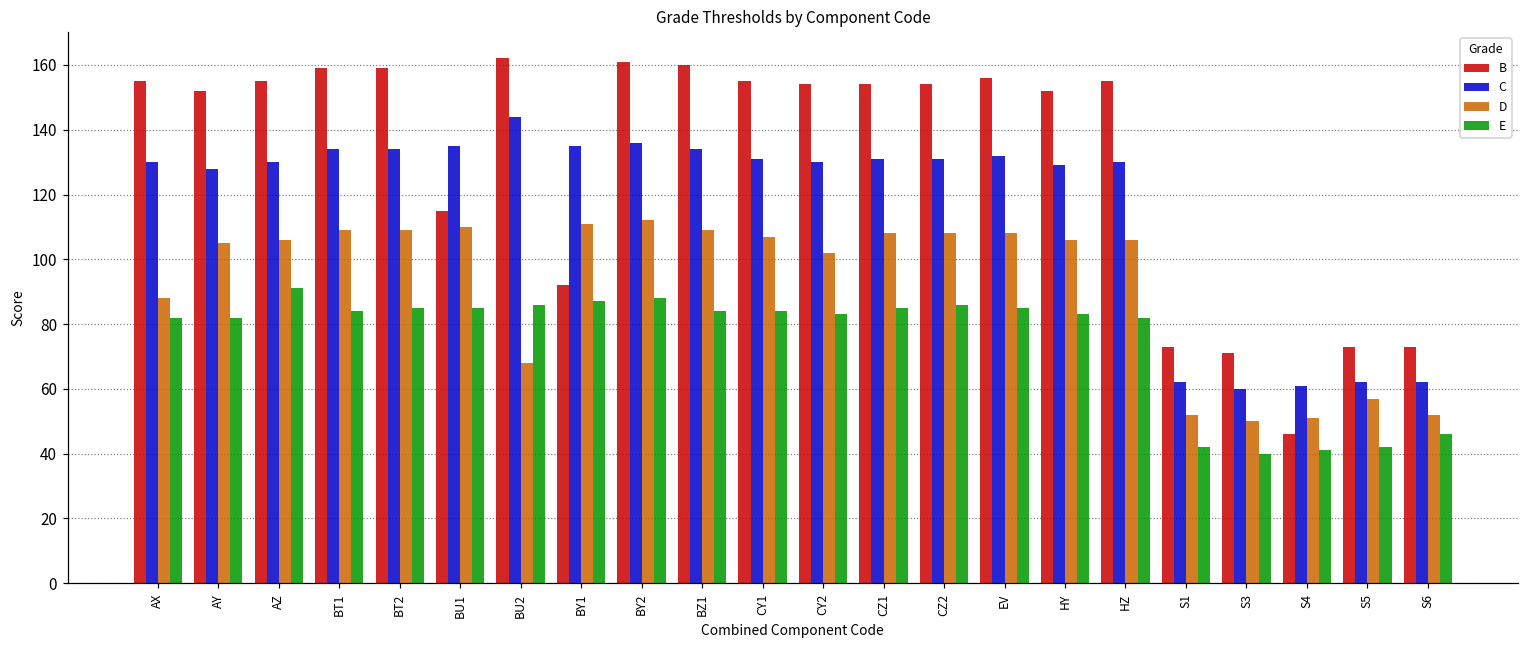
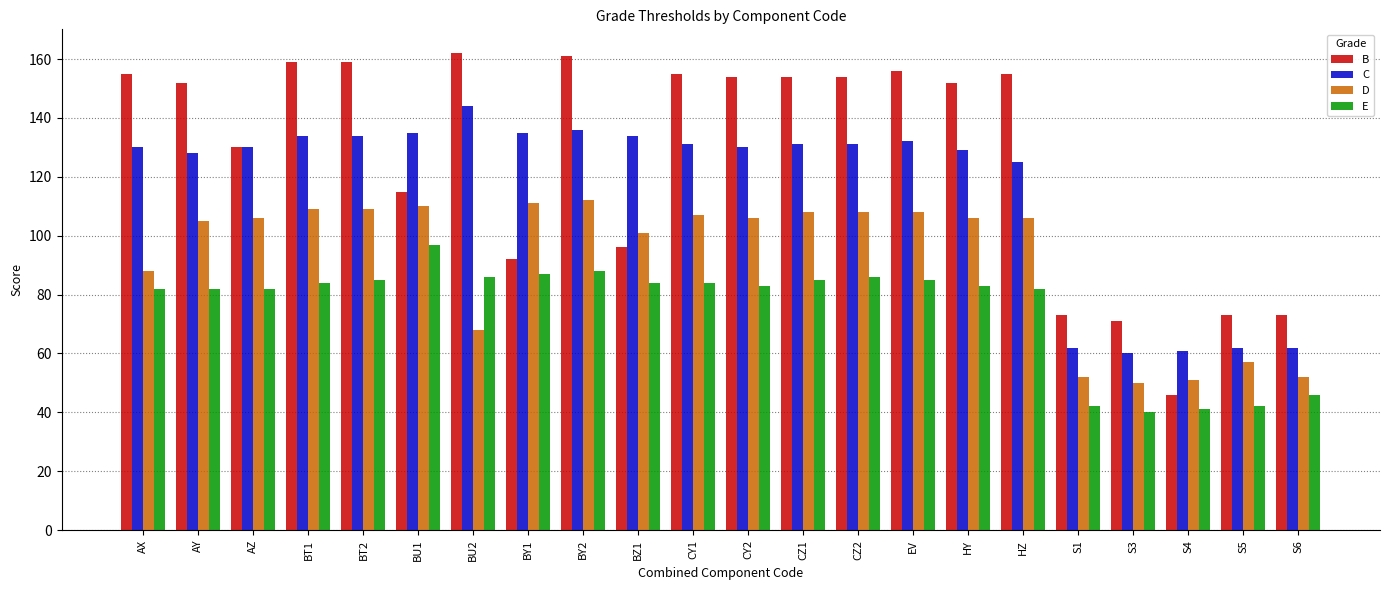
  {
    "B": {
      "AX": 155,
      "AY": 152,
-     "AZ": 155,
+     "AZ": 130,
      "BT1": 159,
      "BT2": 159,
      "BU1": 115,
      "BU2": 162,
      "BY1": 92,
      "BY2": 161,
-     "BZ1": 160,
+     "BZ1": 96,
      "CY1": 155,
      "CY2": 154,
      "CZ1": 154,
      "CZ2": 154,
      "EV": 156,
      "HY": 152,
      "HZ": 155,
      "S1": 73,
      "S3": 71,
      "S4": 46,
      "S5": 73,
      "S6": 73
    },
    "C": {
      "AX": 130,
      "AY": 128,
      "AZ": 130,
      "BT1": 134,
      "BT2": 134,
      "BU1": 135,
      "BU2": 144,
      "BY1": 135,
      "BY2": 136,
      "BZ1": 134,
      "CY1": 131,
      "CY2": 130,
      "CZ1": 131,
      "CZ2": 131,
      "EV": 132,
      "HY": 129,
-     "HZ": 130,
+     "HZ": 125,
      "S1": 62,
      "S3": 60,
      "S4": 61,
      "S5": 62,
      "S6": 62
    },
    "D": {
      "AX": 88,
      "AY": 105,
      "AZ": 106,
      "BT1": 109,
      "BT2": 109,
      "BU1": 110,
      "BU2": 68,
      "BY1": 111,
      "BY2": 112,
-     "BZ1": 109,
+     "BZ1": 101,
      "CY1": 107,
-     "CY2": 102,
+     "CY2": 106,
      "CZ1": 108,
      "CZ2": 108,
      "EV": 108,
      "HY": 106,
      "HZ": 106,
      "S1": 52,
      "S3": 50,
      "S4": 51,
      "S5": 57,
      "S6": 52
    },
    "E": {
      "AX": 82,
      "AY": 82,
-     "AZ": 91,
+     "AZ": 82,
      "BT1": 84,
      "BT2": 85,
-     "BU1": 85,
+     "BU1": 97,
      "BU2": 86,
      "BY1": 87,
      "BY2": 88,
      "BZ1": 84,
      "CY1": 84,
      "CY2": 83,
      "CZ1": 85,
      "CZ2": 86,
      "EV": 85,
      "HY": 83,
      "HZ": 82,
      "S1": 42,
      "S3": 40,
      "S4": 41,
      "S5": 42,
      "S6": 46
    }
  }
